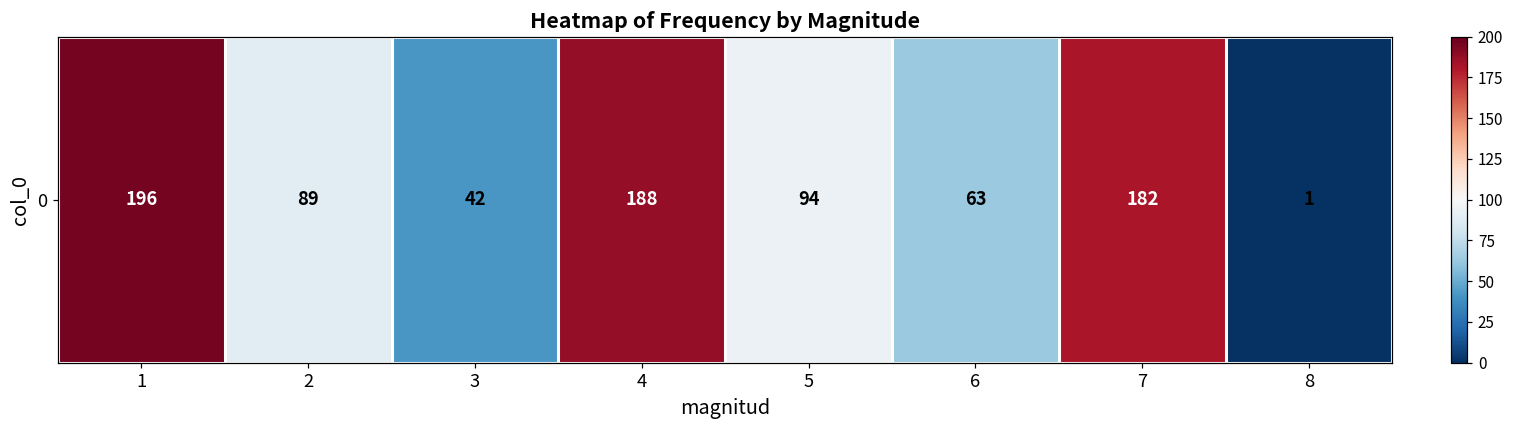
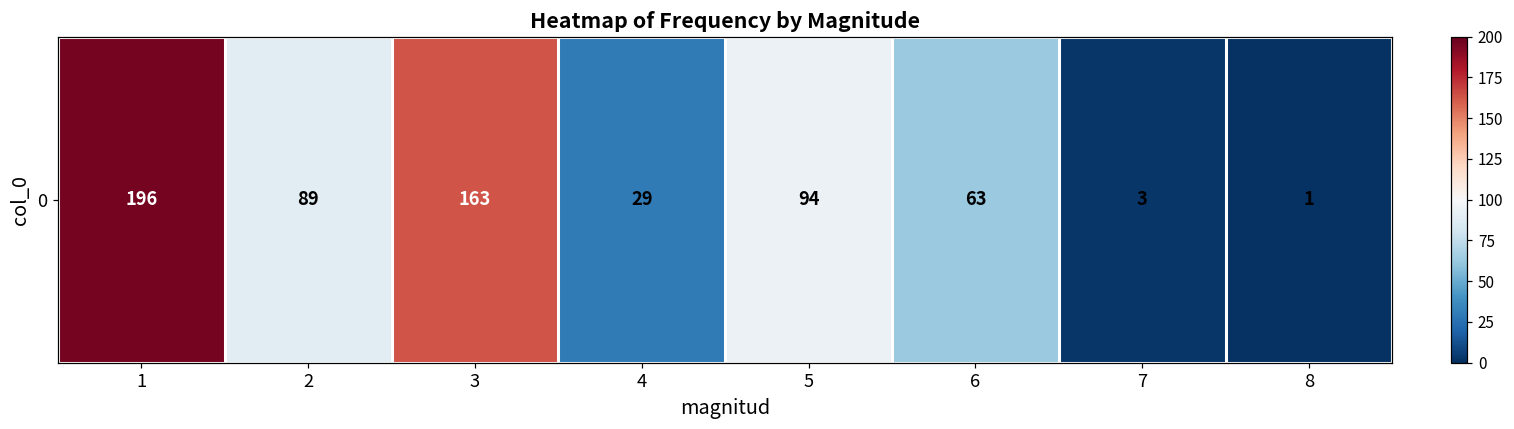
  {
    "0": {
      "1": 196,
      "2": 89,
-     "3": 42,
-     "4": 188,
+     "3": 163,
+     "4": 29,
      "5": 94,
      "6": 63,
-     "7": 182,
+     "7": 3,
      "8": 1
    }
  }
